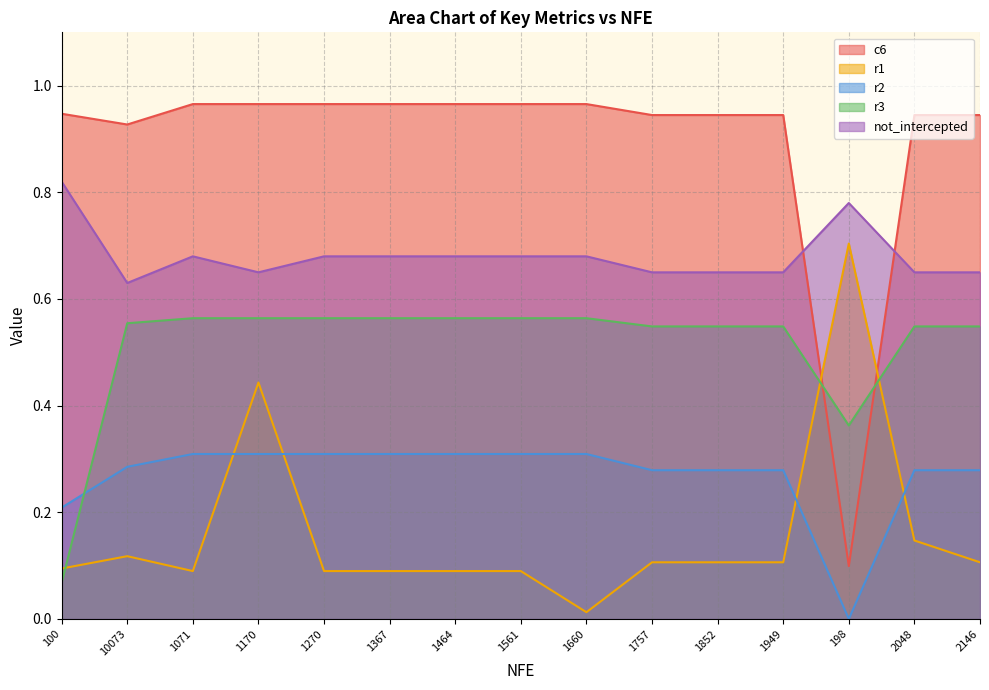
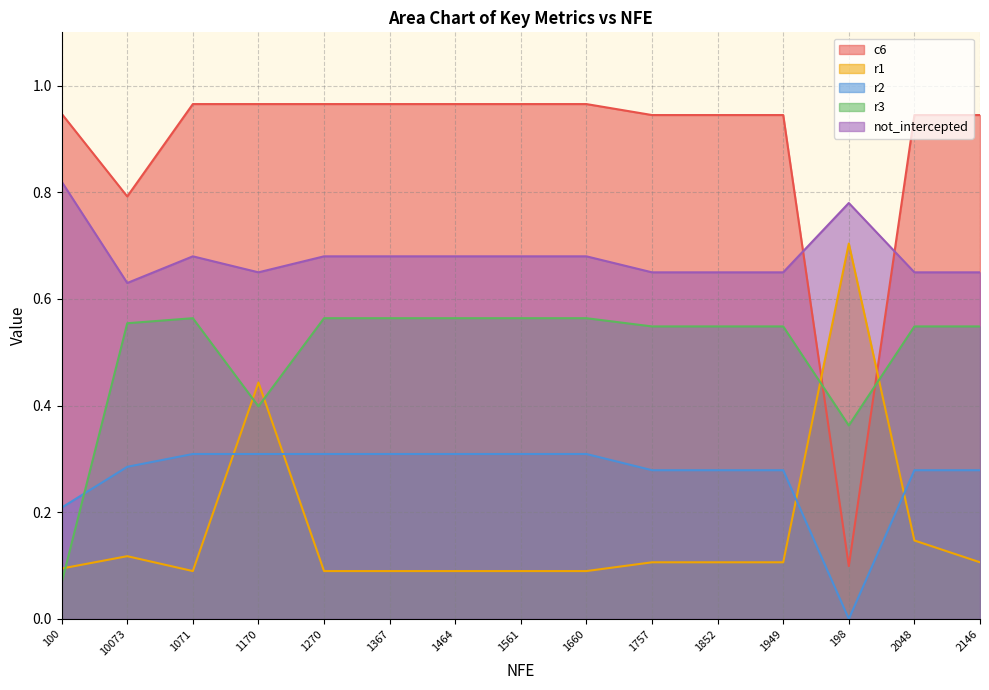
  {
    "c6": {
      "100": 0.95,
-     "10073": 0.93,
+     "10073": 0.79,
      "1071": 0.97,
      "1170": 0.97,
      "1270": 0.97,
      "1367": 0.97,
      "1464": 0.97,
      "1561": 0.97,
      "1660": 0.97,
      "1757": 0.94,
      "1852": 0.94,
      "1949": 0.94,
      "198": 0.10,
      "2146": 0.94
    },
    "r1": {
      "100": 0.09,
      "10073": 0.12,
      "1071": 0.09,
      "1170": 0.44,
      "1270": 0.09,
      "1367": 0.09,
      "1464": 0.09,
      "1561": 0.09,
-     "1660": 0.01,
+     "1660": 0.09,
      "1757": 0.11,
      "1852": 0.11,
      "1949": 0.11,
      "198": 0.70,
      "2048": 0.15,
      "2146": 0.11
    },
    "r2": {
      "100": 0.21,
      "10073": 0.29,
      "1071": 0.31,
      "1170": 0.31,
      "1270": 0.31,
      "1367": 0.31,
      "1464": 0.31,
      "1561": 0.31,
      "1660": 0.31,
      "1757": 0.28,
      "1852": 0.28,
      "1949": 0.28,
      "198": 0.00,
      "2048": 0.28,
      "2146": 0.28
    },
    "r3": {
      "100": 0.07,
      "10073": 0.55,
      "1071": 0.56,
-     "1170": 0.56,
+     "1170": 0.40,
      "1270": 0.56,
      "1367": 0.56,
      "1464": 0.56,
      "1561": 0.56,
      "1660": 0.56,
      "1757": 0.55,
      "1852": 0.55,
      "1949": 0.55,
      "198": 0.36,
      "2048": 0.55,
      "2146": 0.55
    },
    "not_intercepted": {
      "100": 0.82,
      "10073": 0.63,
      "1071": 0.68,
      "1170": 0.65,
      "1270": 0.68,
      "1367": 0.68,
      "1464": 0.68,
      "1561": 0.68,
      "1660": 0.68,
      "1757": 0.65,
      "1852": 0.65,
      "1949": 0.65,
      "198": 0.78,
      "2048": 0.65,
      "2146": 0.65
    }
  }
